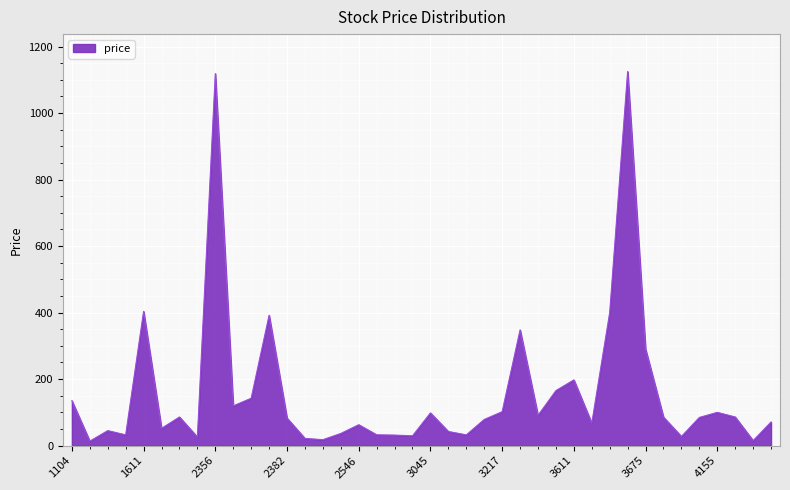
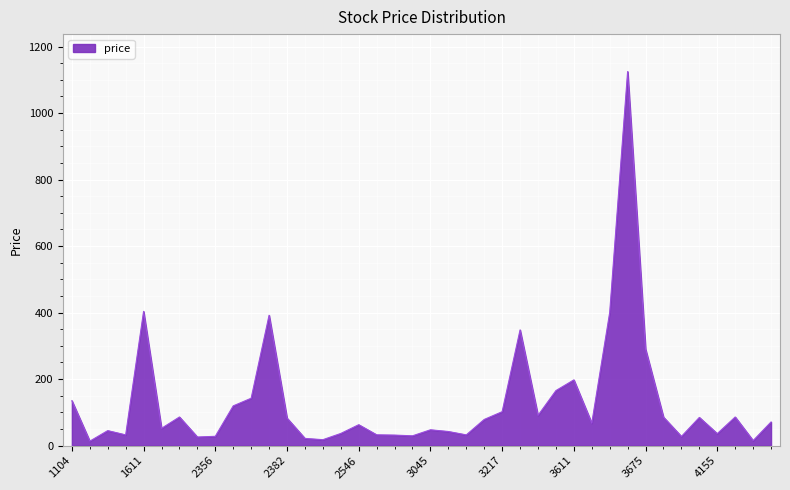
  {
    "1104": 140,
    "1611": 400,
-   "2356": 1120,
+   "2356": 30,
    "2382": 80,
    "2546": 60,
-   "3045": 100,
+   "3045": 50,
    "3217": 100,
    "3611": 200,
    "3675": 290,
-   "4155": 100
+   "4155": 40
  }
